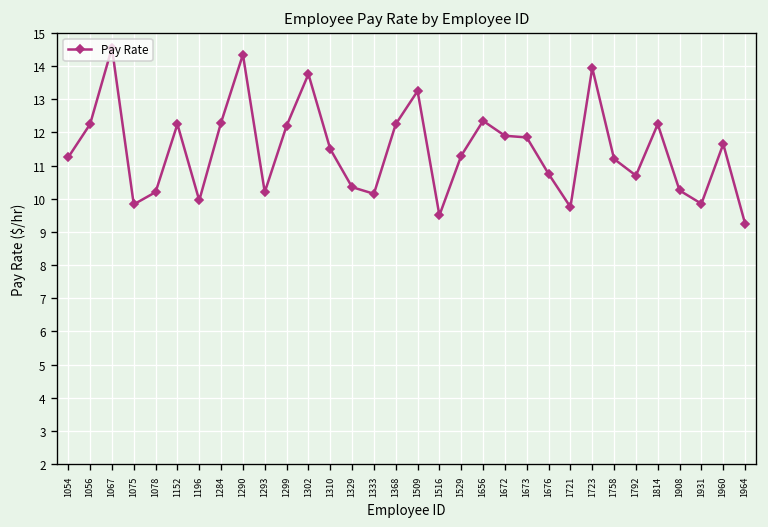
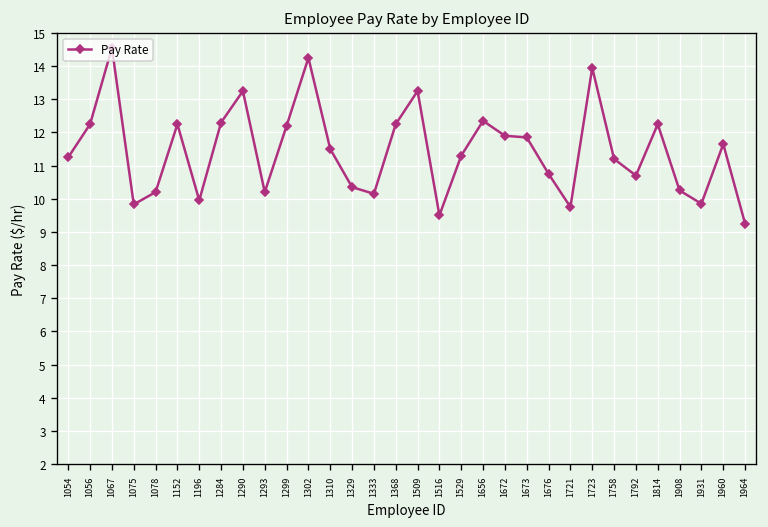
  {
    "1054": 11.3,
    "1056": 12.3,
    "1075": 9.8,
    "1078": 10.2,
    "1152": 12.3,
    "1196": 10.0,
    "1284": 12.3,
-   "1290": 14.4,
+   "1290": 13.3,
    "1293": 10.2,
    "1299": 12.2,
-   "1302": 13.8,
+   "1302": 14.3,
    "1310": 11.5,
    "1329": 10.4,
    "1333": 10.2,
    "1368": 12.3,
    "1509": 13.3,
    "1516": 9.5,
    "1529": 11.3,
    "1656": 12.4,
    "1672": 11.9,
    "1673": 11.9,
    "1676": 10.8,
    "1721": 9.8,
    "1723": 14.0,
    "1758": 11.2,
    "1792": 10.7,
    "1814": 12.3,
    "1908": 10.3,
    "1931": 9.9,
    "1960": 11.7,
    "1964": 9.3
  }
